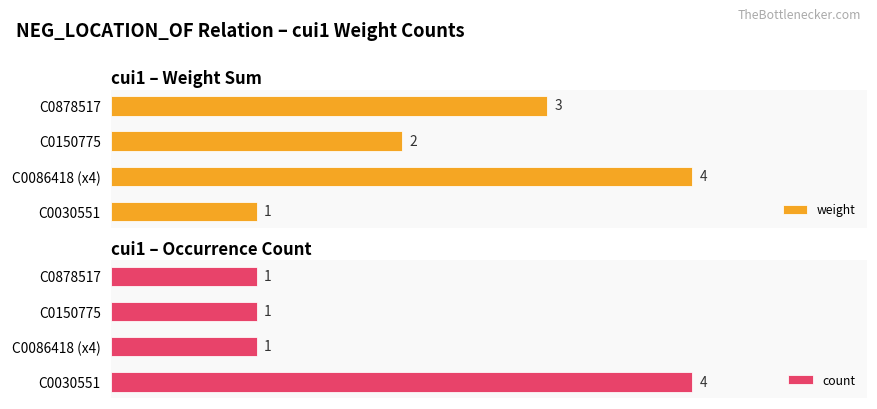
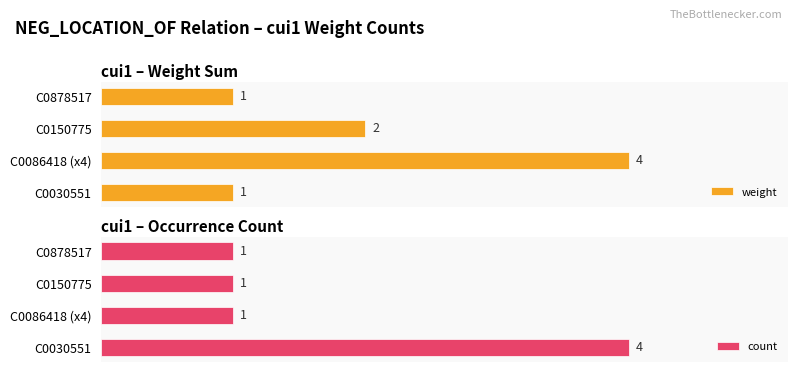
  {
    "cui1 – Weight Sum": {
-     "C0878517": 3,
+     "C0878517": 1,
      "C0150775": 2,
      "C0086418 (x4)": 4,
      "C0030551": 1
    },
    "cui1 – Occurrence Count": {
      "C0878517": 1,
      "C0150775": 1,
      "C0086418 (x4)": 1,
      "C0030551": 4
    }
  }
